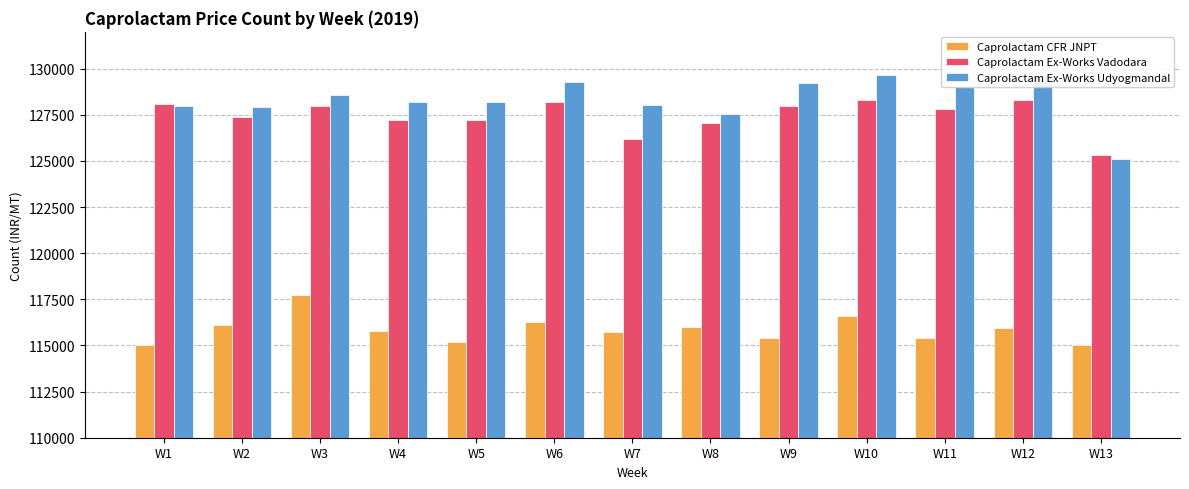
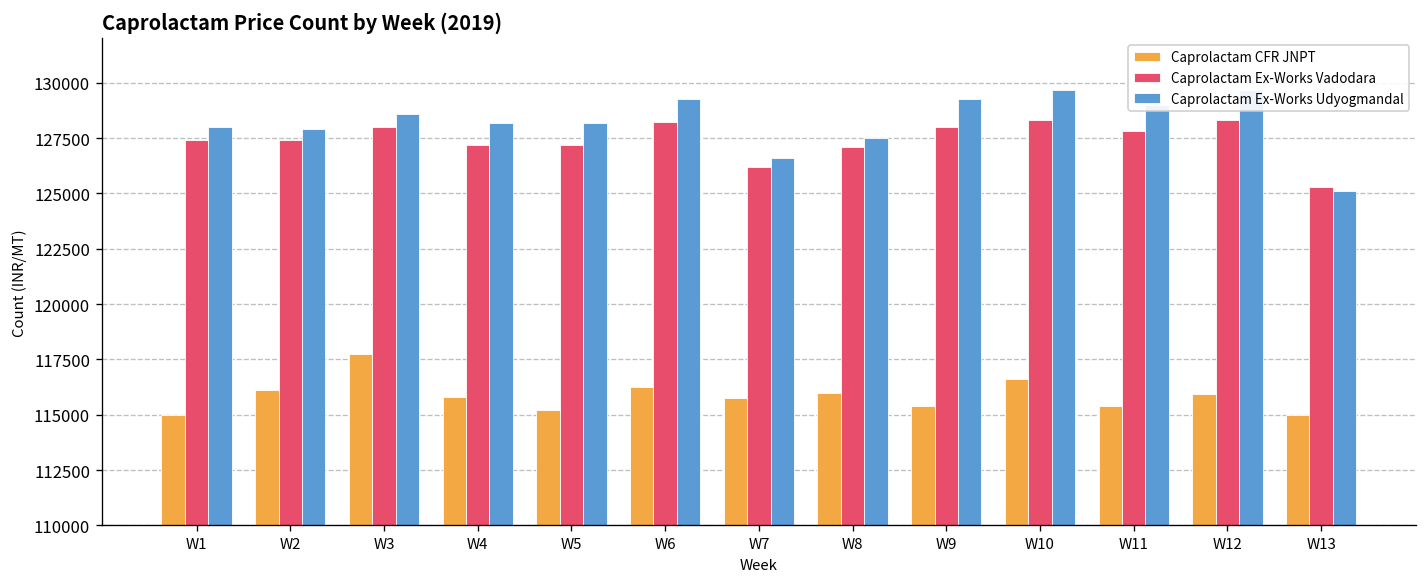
  {
    "Caprolactam CFR JNPT": {
      "W1": 115000,
      "W2": 116100,
      "W3": 117800,
      "W4": 115800,
      "W5": 115200,
      "W6": 116300,
      "W7": 115800,
      "W8": 116000,
      "W9": 115400,
      "W10": 116600,
      "W11": 115400,
      "W12": 115900,
      "W13": 115000
    },
    "Caprolactam Ex-Works Vadodara": {
-     "W1": 128100,
+     "W1": 127400,
      "W2": 127400,
      "W3": 128000,
      "W4": 127200,
      "W5": 127200,
      "W6": 128200,
      "W7": 126200,
      "W8": 127100,
      "W9": 128000,
      "W10": 128300,
      "W11": 127800,
      "W12": 128300,
      "W13": 125300
    },
    "Caprolactam Ex-Works Udyogmandal": {
      "W1": 128000,
      "W2": 127900,
      "W3": 128600,
      "W4": 128200,
      "W5": 128200,
      "W6": 129300,
-     "W7": 128000,
+     "W7": 126600,
      "W8": 127500,
      "W9": 129300,
      "W10": 129700,
      "W13": 125100
    }
  }
